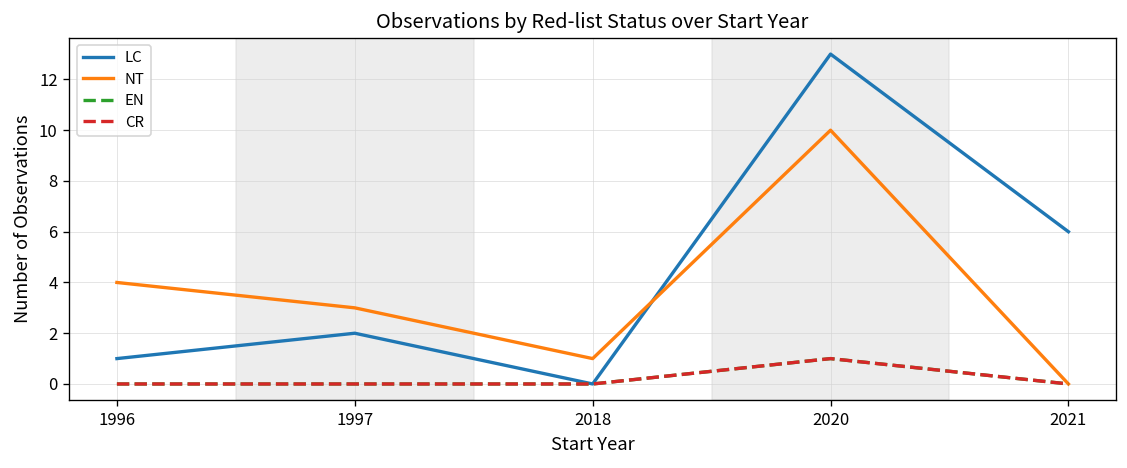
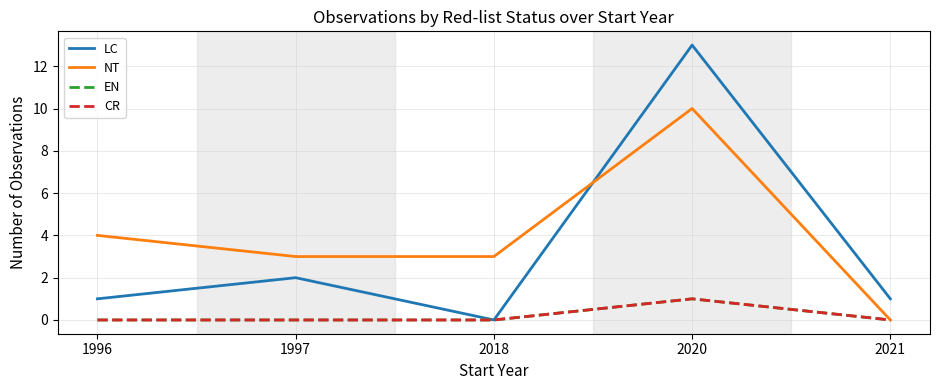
  {
    "LC": {
      "1996": 1,
      "1997": 2,
      "2020": 13,
-     "2021": 6
+     "2021": 1
    },
    "NT": {
      "1996": 4,
      "1997": 3,
-     "2018": 1,
+     "2018": 3,
      "2020": 10
    },
    "CR": {
      "1996": 0,
      "1997": 0,
      "2020": 1
    }
  }
